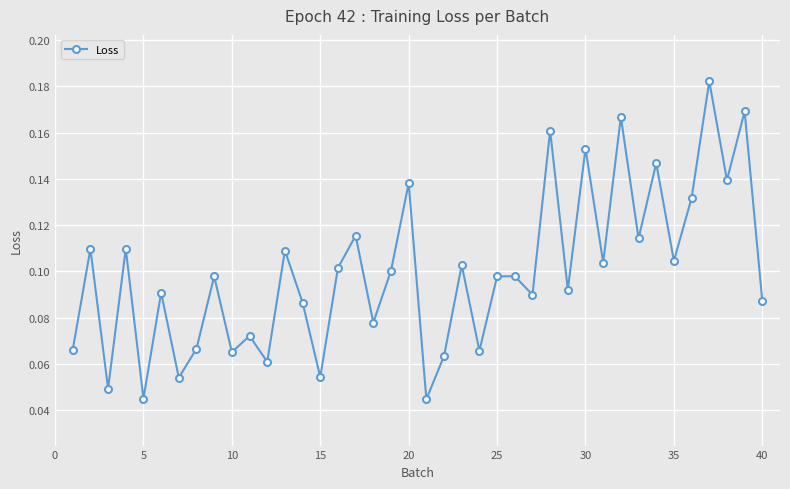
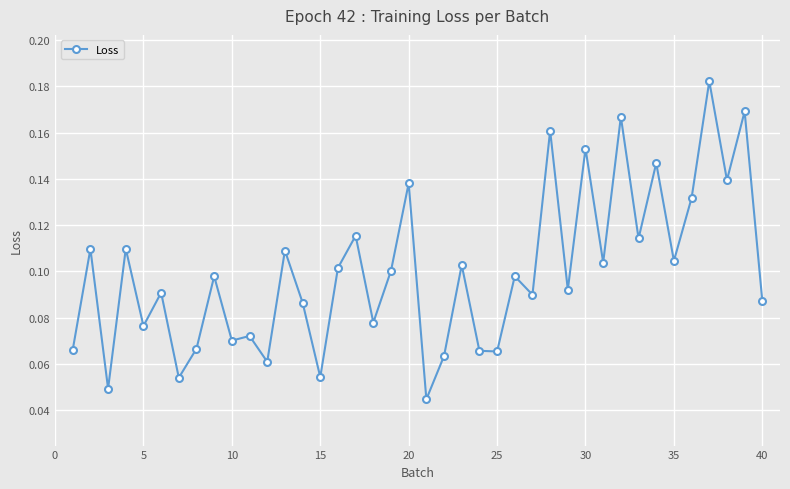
  {
-   "5": 0.045,
-   "10": 0.065,
+   "5": 0.076,
+   "10": 0.070,
    "15": 0.054,
    "20": 0.138,
-   "25": 0.098,
+   "25": 0.065,
    "30": 0.153,
    "35": 0.105,
    "40": 0.087
  }
